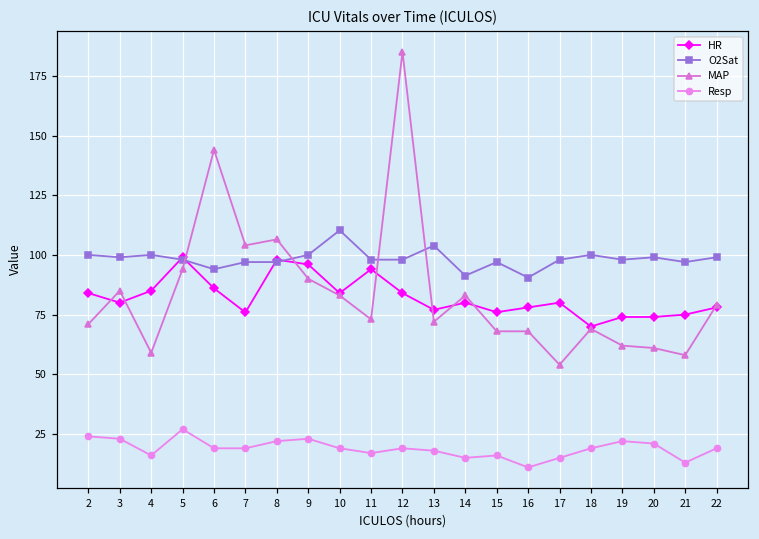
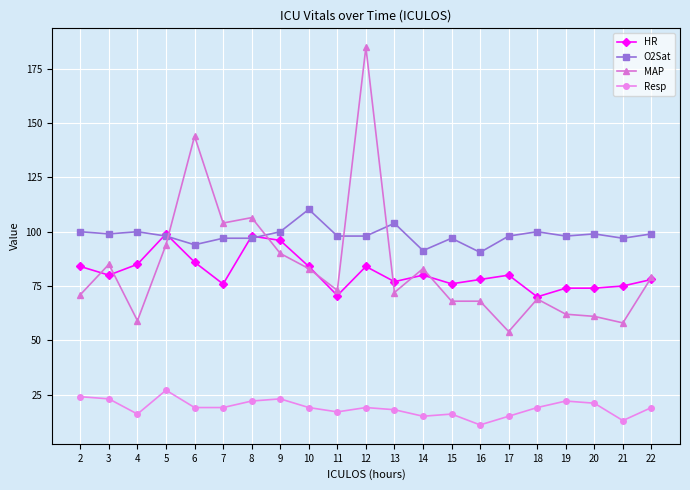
  {
    "HR": {
      "2": 84,
      "3": 80,
      "4": 85,
      "6": 86,
      "7": 76,
      "9": 96,
-     "11": 94,
+     "11": 71,
      "12": 84,
      "13": 77,
      "14": 80,
      "15": 76,
      "16": 78,
      "17": 80,
      "19": 74,
      "20": 74,
      "21": 75
    },
    "O2Sat": {
      "2": 100,
      "3": 99,
      "4": 100,
      "6": 94,
      "7": 97,
      "9": 100,
      "10": 110,
      "11": 98,
      "12": 98,
      "13": 104,
      "14": 91,
      "15": 97,
      "16": 91,
      "17": 98,
      "18": 100,
      "19": 98,
      "20": 99,
      "21": 97,
      "22": 99
    }
  }
